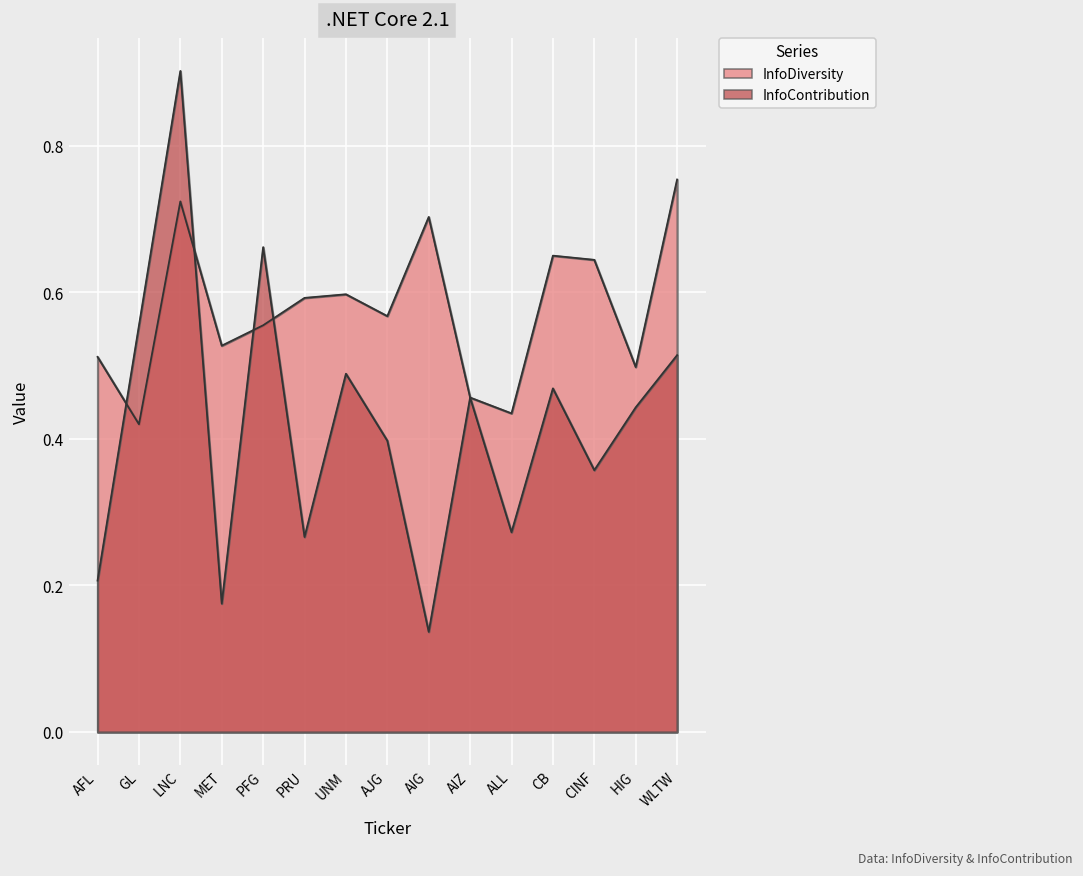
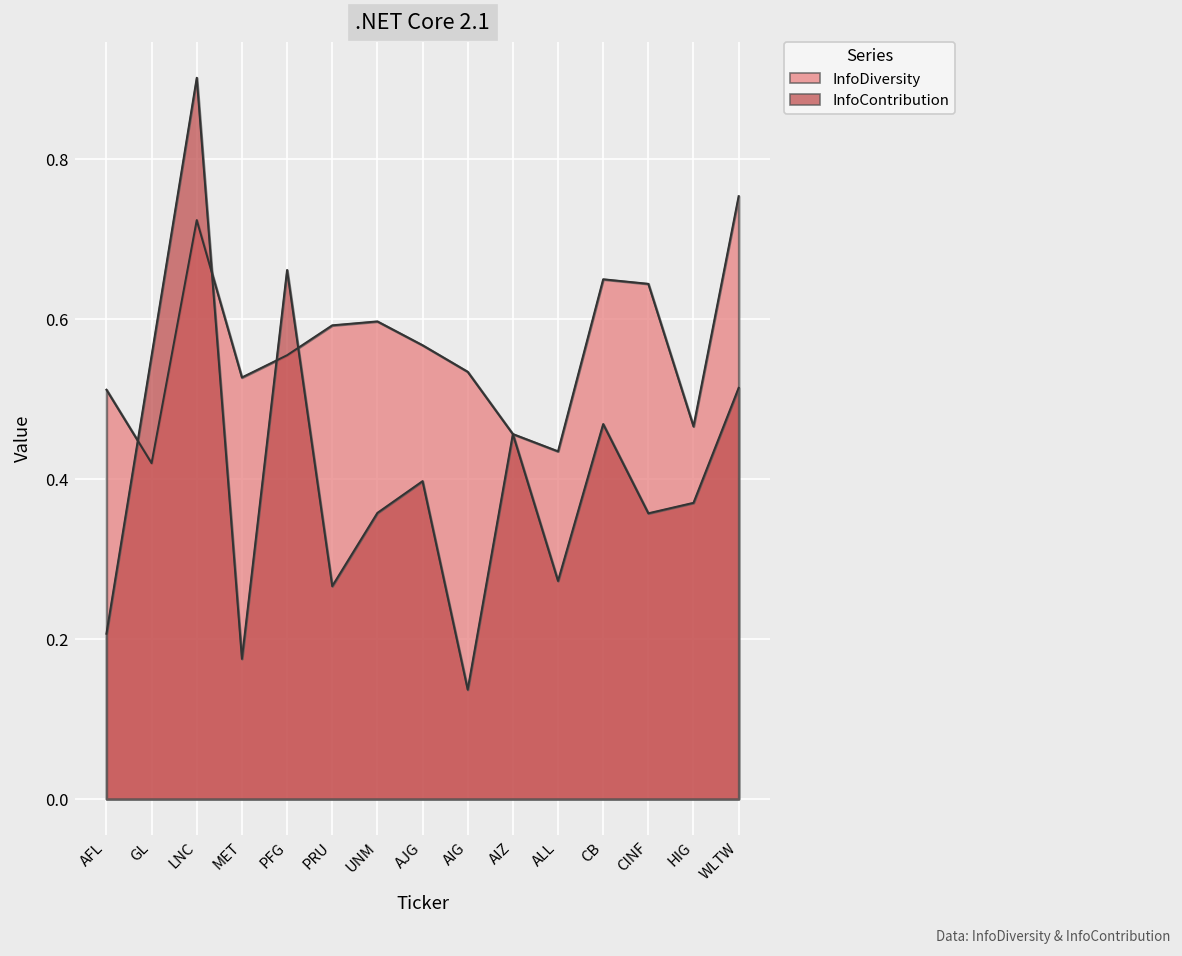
  {
    "InfoDiversity": {
      "AFL": 0.51,
      "GL": 0.42,
      "LNC": 0.72,
      "MET": 0.53,
      "PFG": 0.56,
      "PRU": 0.59,
      "UNM": 0.60,
      "AJG": 0.57,
-     "AIG": 0.70,
+     "AIG": 0.53,
      "ALL": 0.43,
      "CB": 0.65,
      "CINF": 0.64,
-     "HIG": 0.50,
+     "HIG": 0.47,
      "WLTW": 0.75
    },
    "InfoContribution": {
      "AFL": 0.21,
      "GL": 0.55,
      "LNC": 0.90,
      "MET": 0.18,
      "PFG": 0.66,
      "PRU": 0.27,
-     "UNM": 0.49,
+     "UNM": 0.36,
      "AJG": 0.40,
      "AIG": 0.14,
      "ALL": 0.27,
      "CB": 0.47,
      "CINF": 0.36,
-     "HIG": 0.44,
+     "HIG": 0.37,
      "WLTW": 0.51
    }
  }
